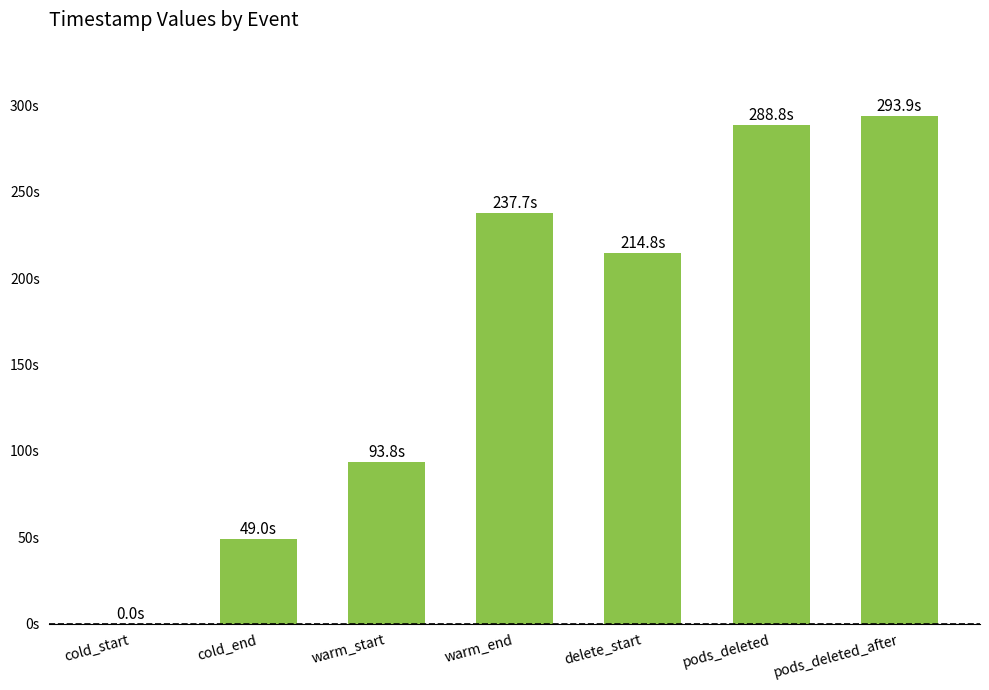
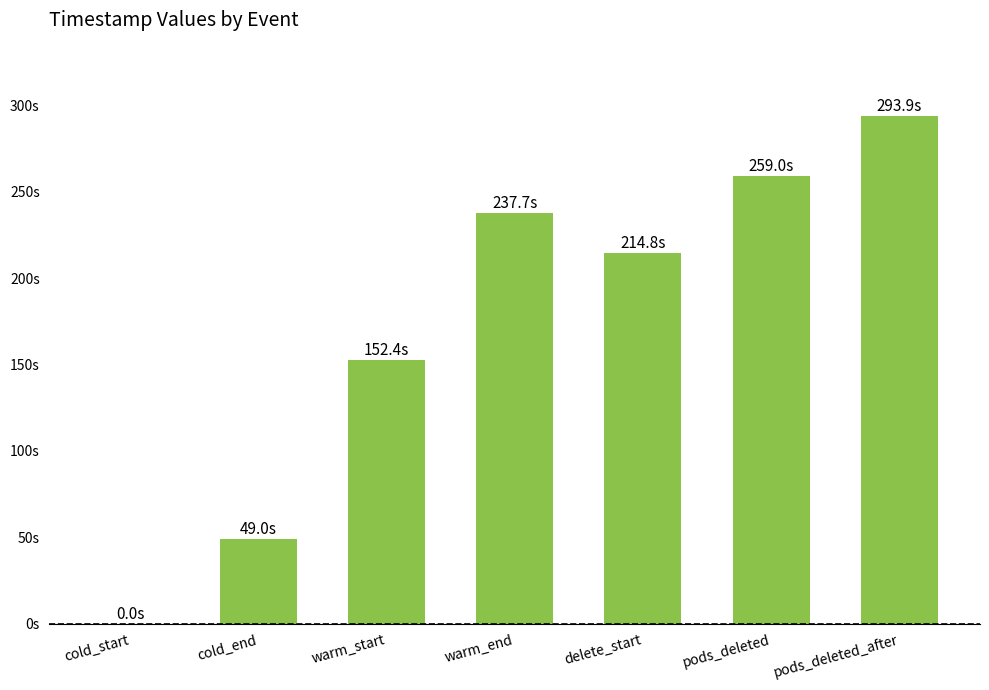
  {
    "cold_start": "0.0s",
    "cold_end": "49.0s",
-   "warm_start": "93.8s",
+   "warm_start": "152.4s",
    "warm_end": "237.7s",
    "delete_start": "214.8s",
-   "pods_deleted": "288.8s",
+   "pods_deleted": "259.0s",
    "pods_deleted_after": "293.9s"
  }
